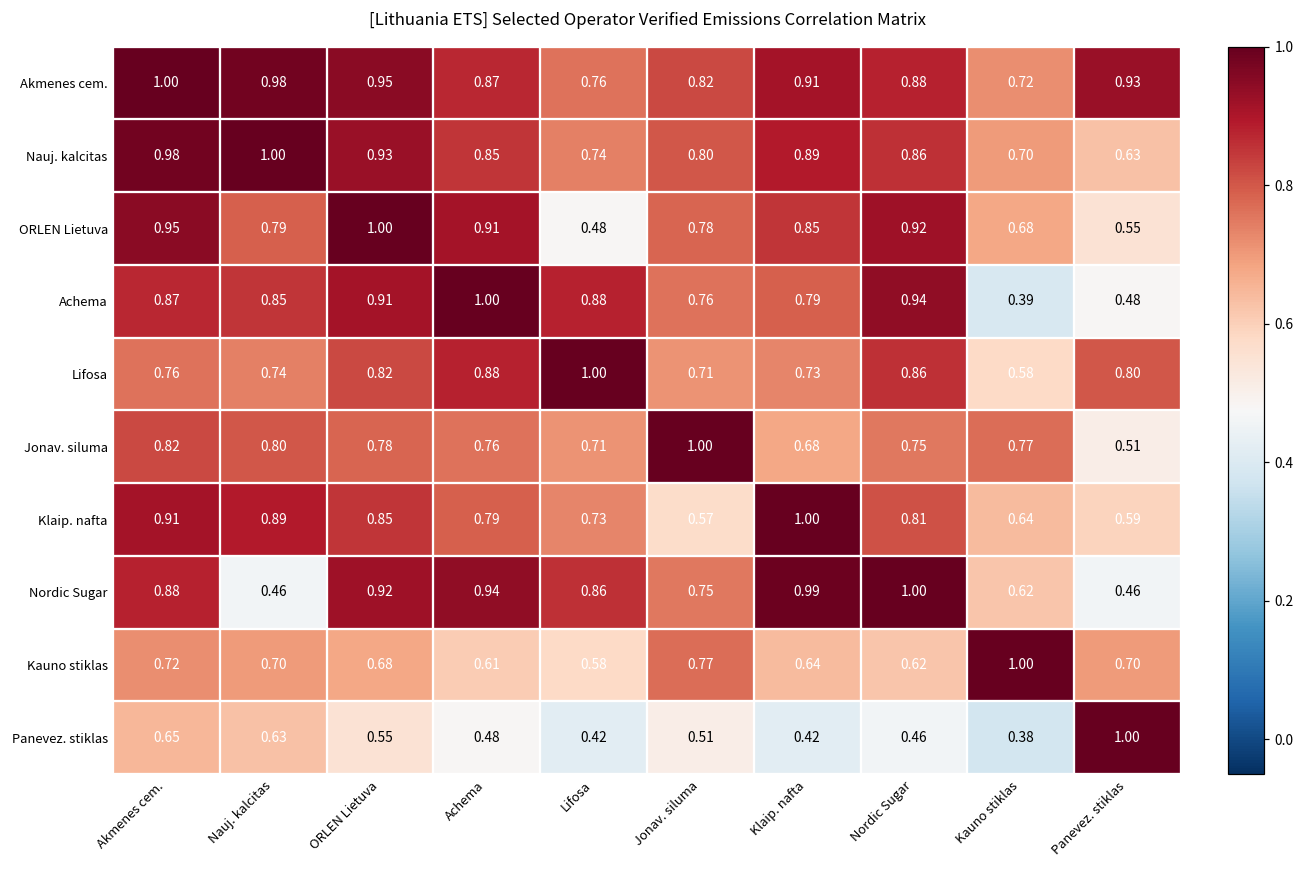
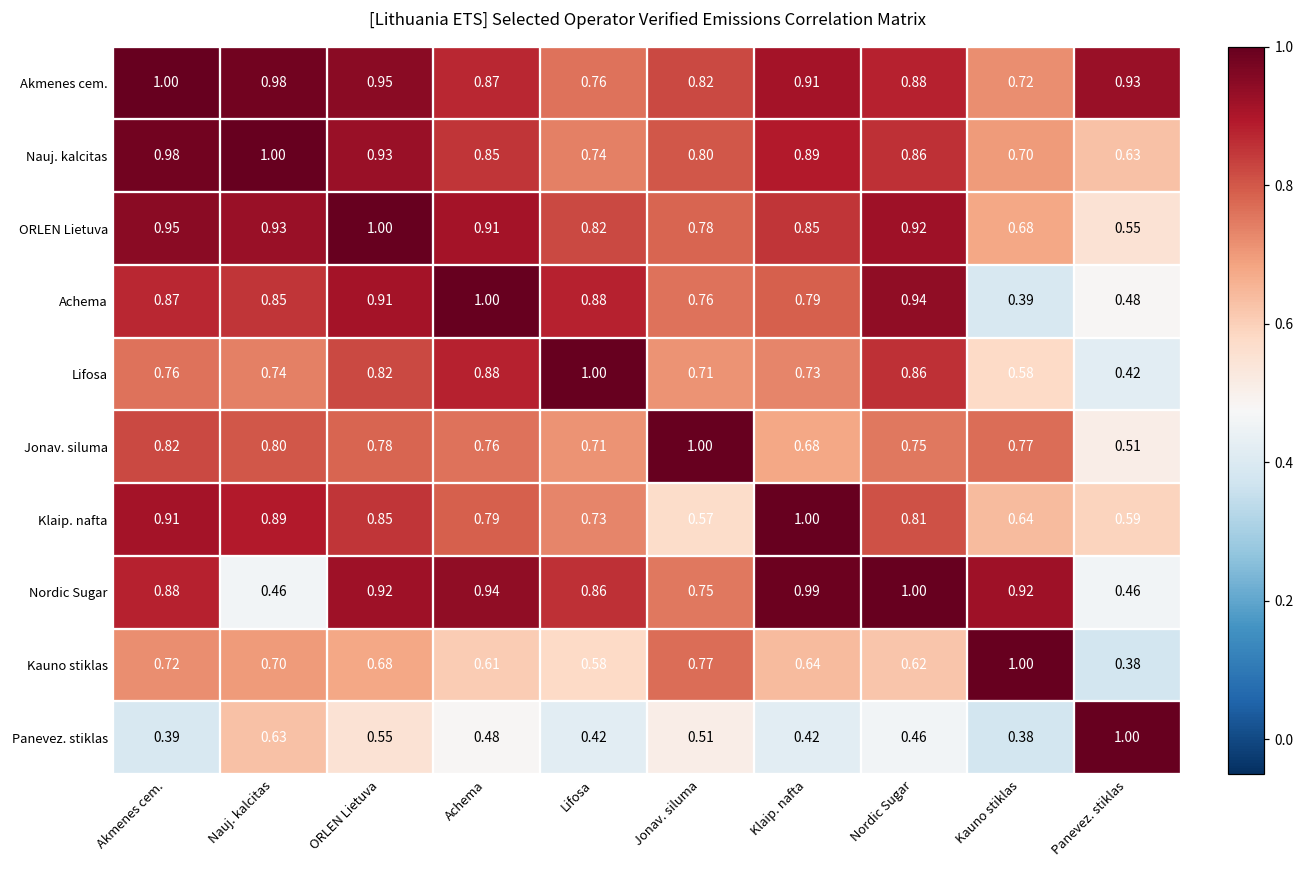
  {
    "Akmenes cem.": {
      "Akmenes cem.": 1.00,
      "Nauj. kalcitas": 0.98,
      "ORLEN Lietuva": 0.95,
      "Achema": 0.87,
      "Lifosa": 0.76,
      "Jonav. siluma": 0.82,
      "Klaip. nafta": 0.91,
      "Nordic Sugar": 0.88,
      "Kauno stiklas": 0.72,
      "Panevez. stiklas": 0.93
    },
    "Nauj. kalcitas": {
      "Akmenes cem.": 0.98,
      "Nauj. kalcitas": 1.00,
      "ORLEN Lietuva": 0.93,
      "Achema": 0.85,
      "Lifosa": 0.74,
      "Jonav. siluma": 0.80,
      "Klaip. nafta": 0.89,
      "Nordic Sugar": 0.86,
      "Kauno stiklas": 0.70,
      "Panevez. stiklas": 0.63
    },
    "ORLEN Lietuva": {
      "Akmenes cem.": 0.95,
-     "Nauj. kalcitas": 0.79,
+     "Nauj. kalcitas": 0.93,
      "ORLEN Lietuva": 1.00,
      "Achema": 0.91,
-     "Lifosa": 0.48,
+     "Lifosa": 0.82,
      "Jonav. siluma": 0.78,
      "Klaip. nafta": 0.85,
      "Nordic Sugar": 0.92,
      "Kauno stiklas": 0.68,
      "Panevez. stiklas": 0.55
    },
    "Achema": {
      "Akmenes cem.": 0.87,
      "Nauj. kalcitas": 0.85,
      "ORLEN Lietuva": 0.91,
      "Achema": 1.00,
      "Lifosa": 0.88,
      "Jonav. siluma": 0.76,
      "Klaip. nafta": 0.79,
      "Nordic Sugar": 0.94,
      "Kauno stiklas": 0.39,
      "Panevez. stiklas": 0.48
    },
    "Lifosa": {
      "Akmenes cem.": 0.76,
      "Nauj. kalcitas": 0.74,
      "ORLEN Lietuva": 0.82,
      "Achema": 0.88,
      "Lifosa": 1.00,
      "Jonav. siluma": 0.71,
      "Klaip. nafta": 0.73,
      "Nordic Sugar": 0.86,
      "Kauno stiklas": 0.58,
-     "Panevez. stiklas": 0.80
+     "Panevez. stiklas": 0.42
    },
    "Jonav. siluma": {
      "Akmenes cem.": 0.82,
      "Nauj. kalcitas": 0.80,
      "ORLEN Lietuva": 0.78,
      "Achema": 0.76,
      "Lifosa": 0.71,
      "Jonav. siluma": 1.00,
      "Klaip. nafta": 0.68,
      "Nordic Sugar": 0.75,
      "Kauno stiklas": 0.77,
      "Panevez. stiklas": 0.51
    },
    "Klaip. nafta": {
      "Akmenes cem.": 0.91,
      "Nauj. kalcitas": 0.89,
      "ORLEN Lietuva": 0.85,
      "Achema": 0.79,
      "Lifosa": 0.73,
      "Jonav. siluma": 0.57,
      "Klaip. nafta": 1.00,
      "Nordic Sugar": 0.81,
      "Kauno stiklas": 0.64,
      "Panevez. stiklas": 0.59
    },
    "Nordic Sugar": {
      "Akmenes cem.": 0.88,
      "Nauj. kalcitas": 0.46,
      "ORLEN Lietuva": 0.92,
      "Achema": 0.94,
      "Lifosa": 0.86,
      "Jonav. siluma": 0.75,
      "Klaip. nafta": 0.99,
      "Nordic Sugar": 1.00,
-     "Kauno stiklas": 0.62,
+     "Kauno stiklas": 0.92,
      "Panevez. stiklas": 0.46
    },
    "Kauno stiklas": {
      "Akmenes cem.": 0.72,
      "Nauj. kalcitas": 0.70,
      "ORLEN Lietuva": 0.68,
      "Achema": 0.61,
      "Lifosa": 0.58,
      "Jonav. siluma": 0.77,
      "Klaip. nafta": 0.64,
      "Nordic Sugar": 0.62,
      "Kauno stiklas": 1.00,
-     "Panevez. stiklas": 0.70
+     "Panevez. stiklas": 0.38
    },
    "Panevez. stiklas": {
-     "Akmenes cem.": 0.65,
+     "Akmenes cem.": 0.39,
      "Nauj. kalcitas": 0.63,
      "ORLEN Lietuva": 0.55,
      "Achema": 0.48,
      "Lifosa": 0.42,
      "Jonav. siluma": 0.51,
      "Klaip. nafta": 0.42,
      "Nordic Sugar": 0.46,
      "Kauno stiklas": 0.38,
      "Panevez. stiklas": 1.00
    }
  }
